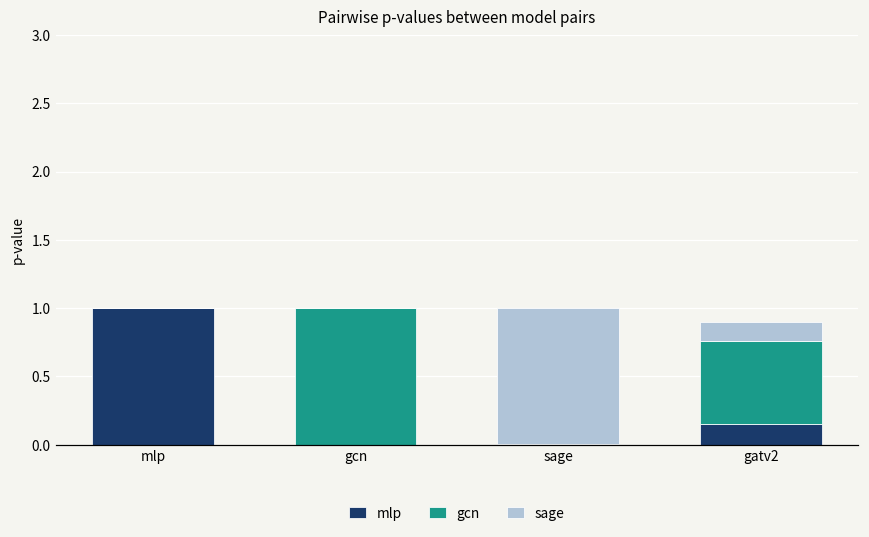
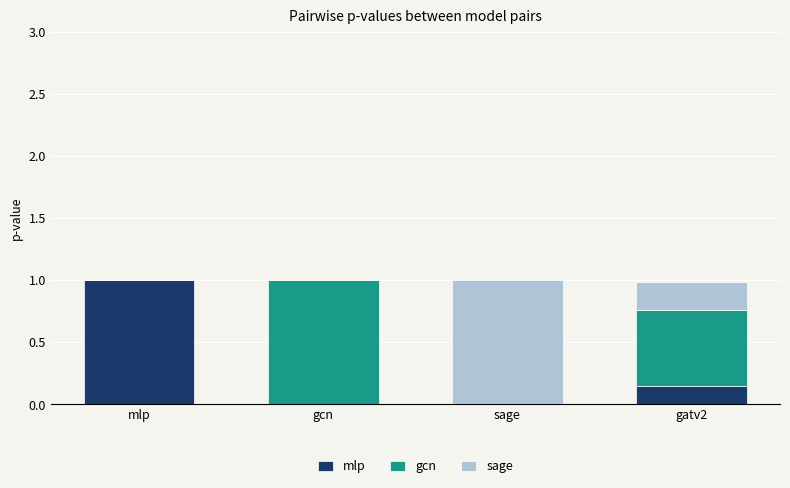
  {
    "mlp": {
      "mlp": 1.00,
      "gatv2": 0.15
    },
    "gcn": {
      "gcn": 1.00,
      "gatv2": 0.61
    },
    "sage": {
      "sage": 1.00,
-     "gatv2": 0.14
+     "gatv2": 0.22
    }
  }
